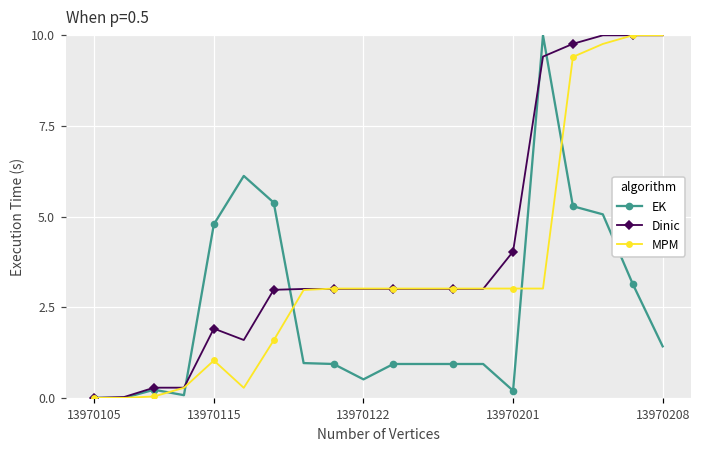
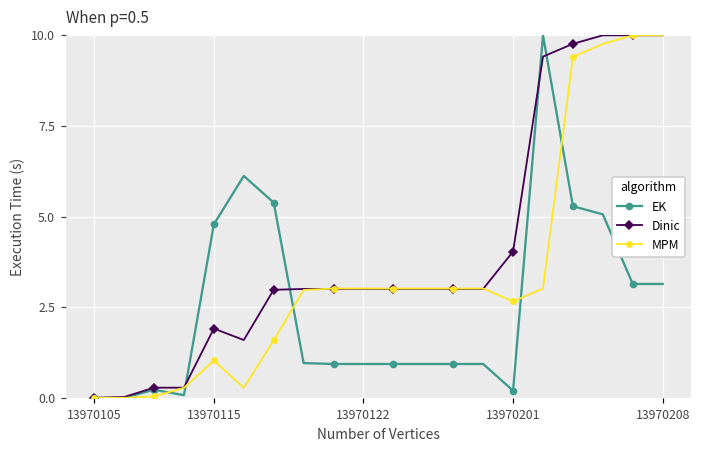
  {
    "EK": {
      "13970115": 4.8,
-     "13970122": 0.5,
+     "13970122": 0.9,
      "13970201": 0.2,
-     "13970208": 1.4
+     "13970208": 3.1
    },
    "Dinic": {
      "13970115": 1.9,
      "13970201": 4.0
    },
    "MPM": {
      "13970115": 1.0,
-     "13970201": 3.0
+     "13970201": 2.7
    }
  }
